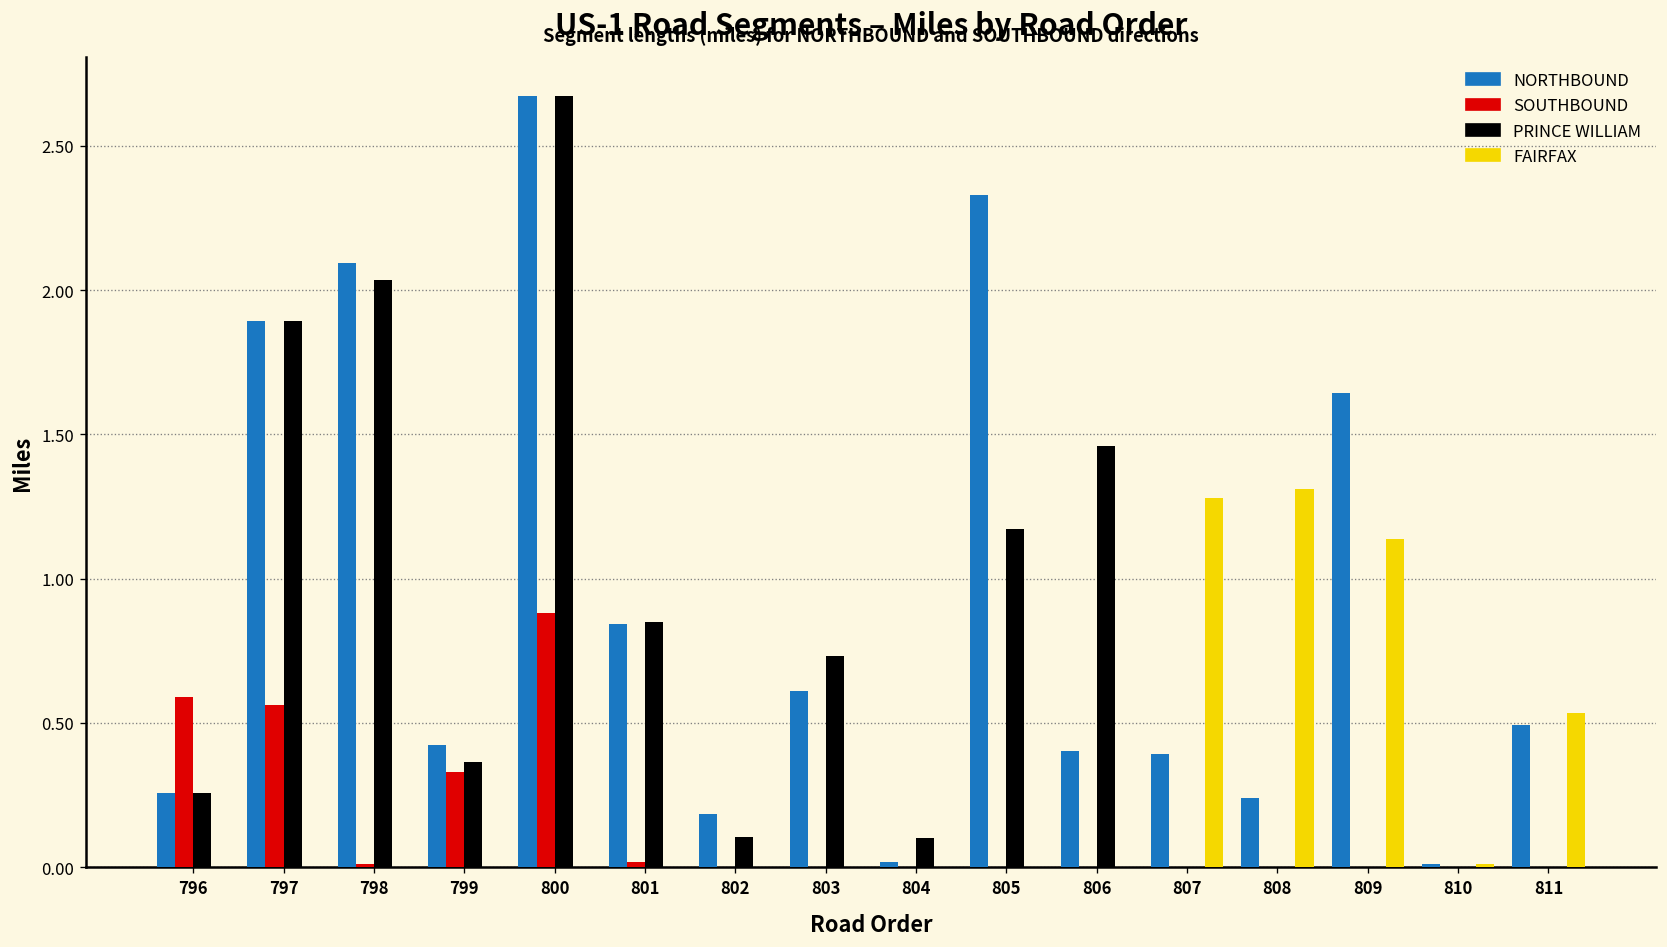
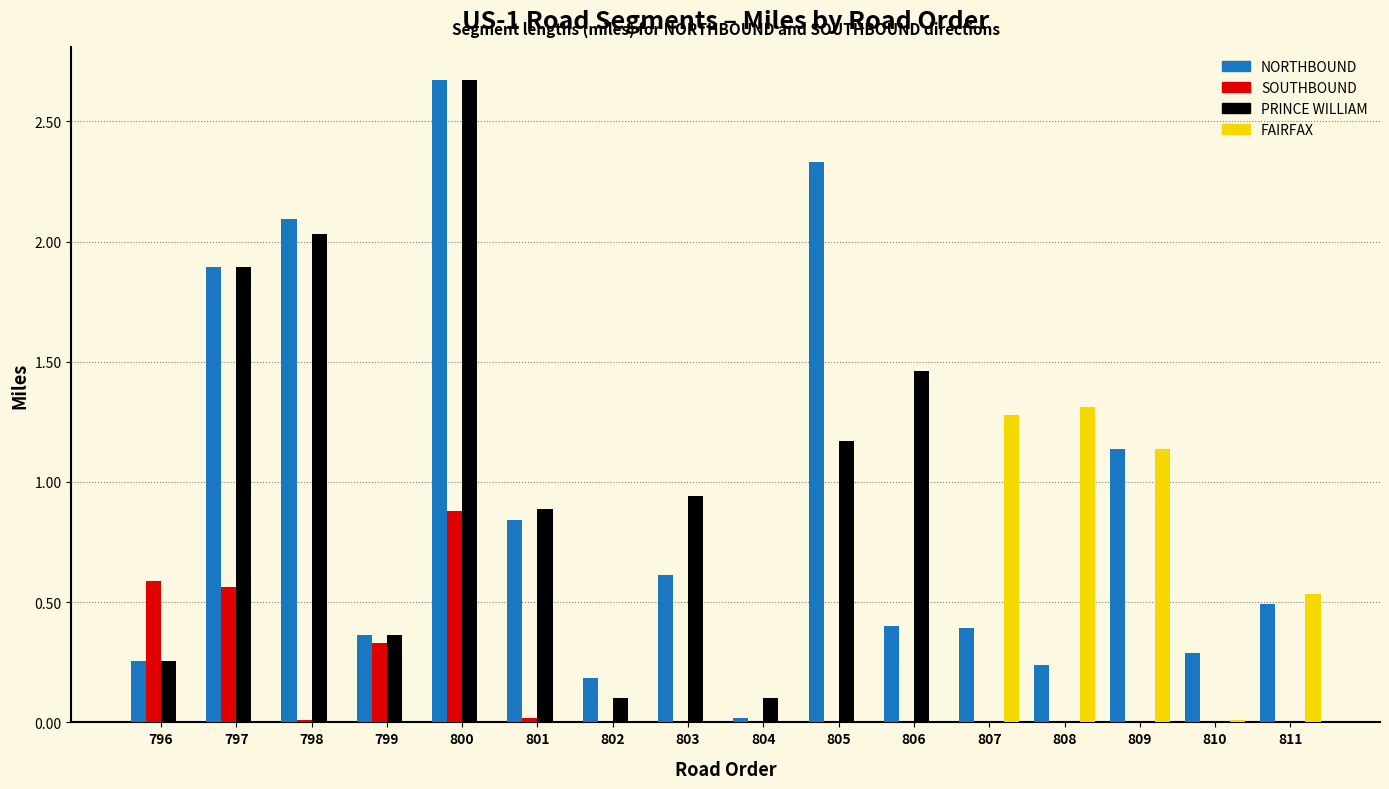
  {
    "NORTHBOUND": {
      "796": 0.26,
      "797": 1.89,
      "798": 2.09,
-     "799": 0.42,
+     "799": 0.36,
      "800": 2.67,
      "801": 0.84,
      "802": 0.18,
      "803": 0.61,
      "804": 0.02,
      "805": 2.33,
      "806": 0.40,
      "807": 0.39,
      "808": 0.24,
-     "809": 1.64,
-     "810": 0.01,
+     "809": 1.14,
+     "810": 0.29,
      "811": 0.49
    },
    "SOUTHBOUND": {
      "796": 0.59,
      "797": 0.56,
      "798": 0.01,
      "799": 0.33,
      "800": 0.88,
      "801": 0.02,
      "802": 0.00,
      "803": 0.00,
      "804": 0.00,
      "805": 0.00,
      "806": 0.00,
      "807": 0.00,
      "808": 0.00,
      "809": 0.00,
      "810": 0.00,
      "811": 0.00
    },
    "PRINCE WILLIAM": {
      "796": 0.26,
      "797": 1.89,
      "798": 2.03,
      "799": 0.36,
      "800": 2.67,
-     "801": 0.85,
+     "801": 0.89,
      "802": 0.10,
-     "803": 0.73,
+     "803": 0.94,
      "804": 0.10,
      "805": 1.17,
      "806": 1.46,
      "807": 0.00,
      "808": 0.00,
      "809": 0.00,
      "810": 0.00,
      "811": 0.00
    },
    "FAIRFAX": {
      "796": 0.00,
      "797": 0.00,
      "798": 0.00,
      "799": 0.00,
      "800": 0.00,
      "801": 0.00,
      "802": 0.00,
      "803": 0.00,
      "804": 0.00,
      "805": 0.00,
      "806": 0.00,
      "807": 1.28,
      "808": 1.31,
      "809": 1.14,
      "811": 0.53
    }
  }
